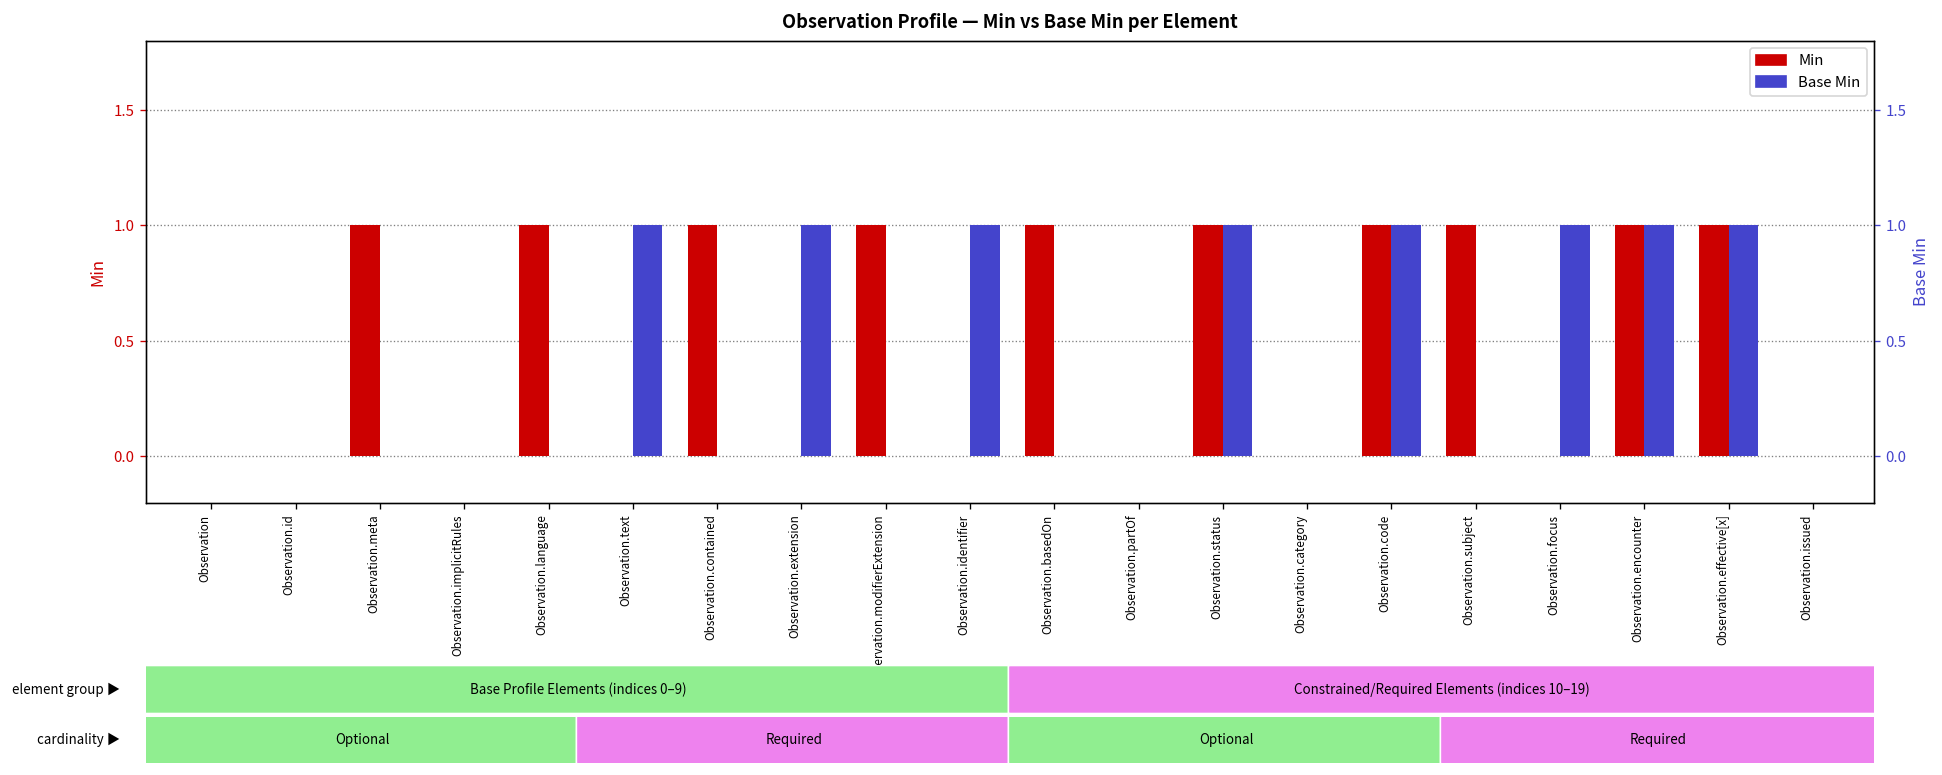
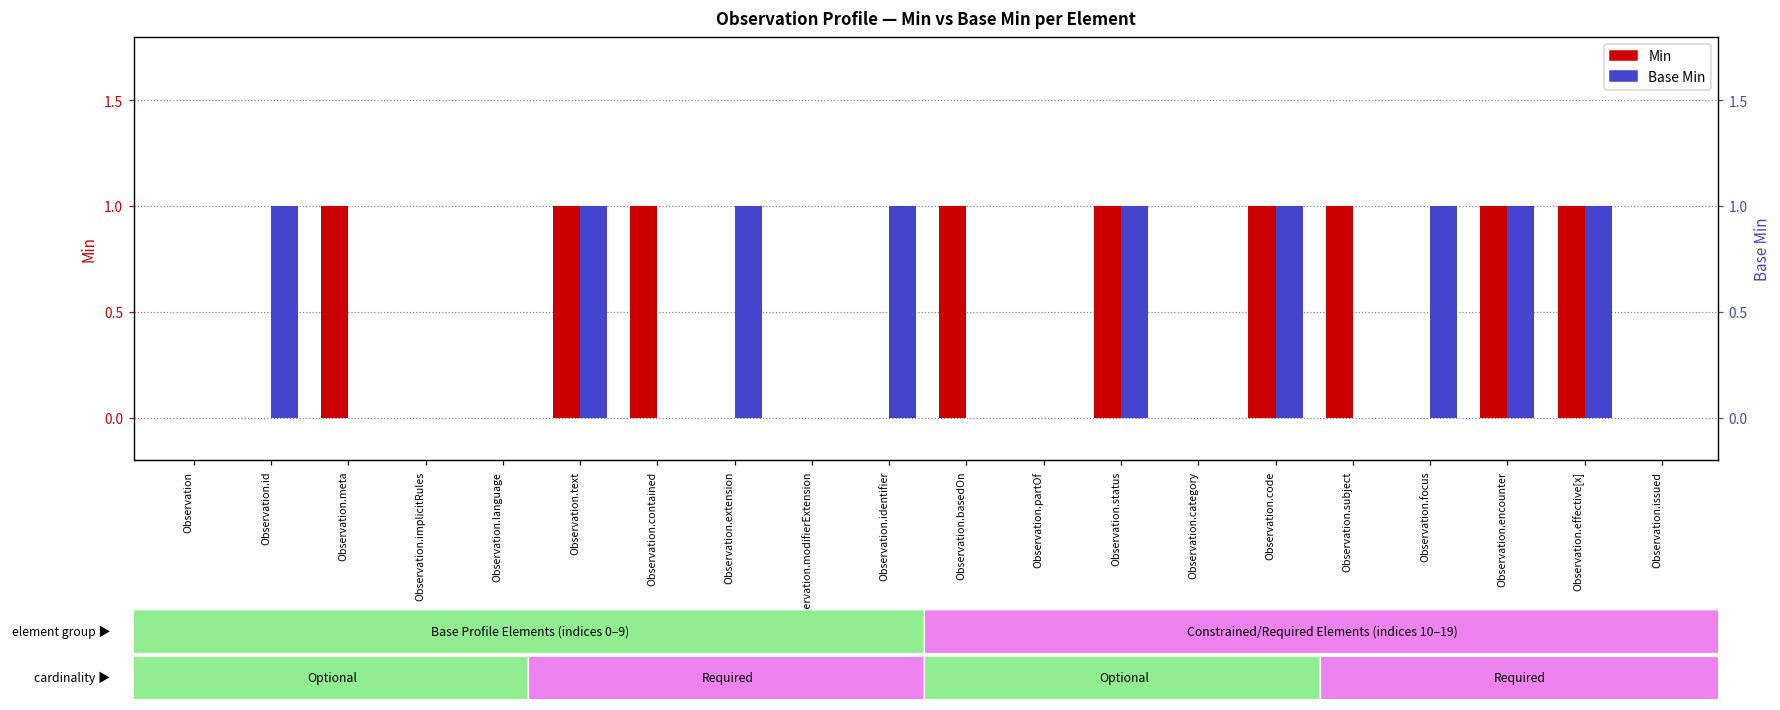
  {
    "Min": {
      "Observation": 0,
      "Observation.id": 0,
      "Observation.meta": 1,
      "Observation.implicitRules": 0,
-     "Observation.language": 1,
-     "Observation.text": 0,
+     "Observation.language": 0,
+     "Observation.text": 1,
      "Observation.contained": 1,
      "Observation.extension": 0,
-     "Observation.modifierExtension": 1,
+     "Observation.modifierExtension": 0,
      "Observation.identifier": 0,
      "Observation.basedOn": 1,
      "Observation.partOf": 0,
      "Observation.status": 1,
      "Observation.category": 0,
      "Observation.code": 1,
      "Observation.subject": 1,
      "Observation.focus": 0,
      "Observation.encounter": 1,
      "Observation.effective[x]": 1,
      "Observation.issued": 0
    },
    "Base Min": {
      "Observation": 0,
-     "Observation.id": 0,
+     "Observation.id": 1,
      "Observation.meta": 0,
      "Observation.implicitRules": 0,
      "Observation.language": 0,
      "Observation.text": 1,
      "Observation.contained": 0,
      "Observation.extension": 1,
      "Observation.modifierExtension": 0,
      "Observation.identifier": 1,
      "Observation.basedOn": 0,
      "Observation.partOf": 0,
      "Observation.status": 1,
      "Observation.category": 0,
      "Observation.code": 1,
      "Observation.subject": 0,
      "Observation.focus": 1,
      "Observation.encounter": 1,
      "Observation.effective[x]": 1,
      "Observation.issued": 0
    }
  }
